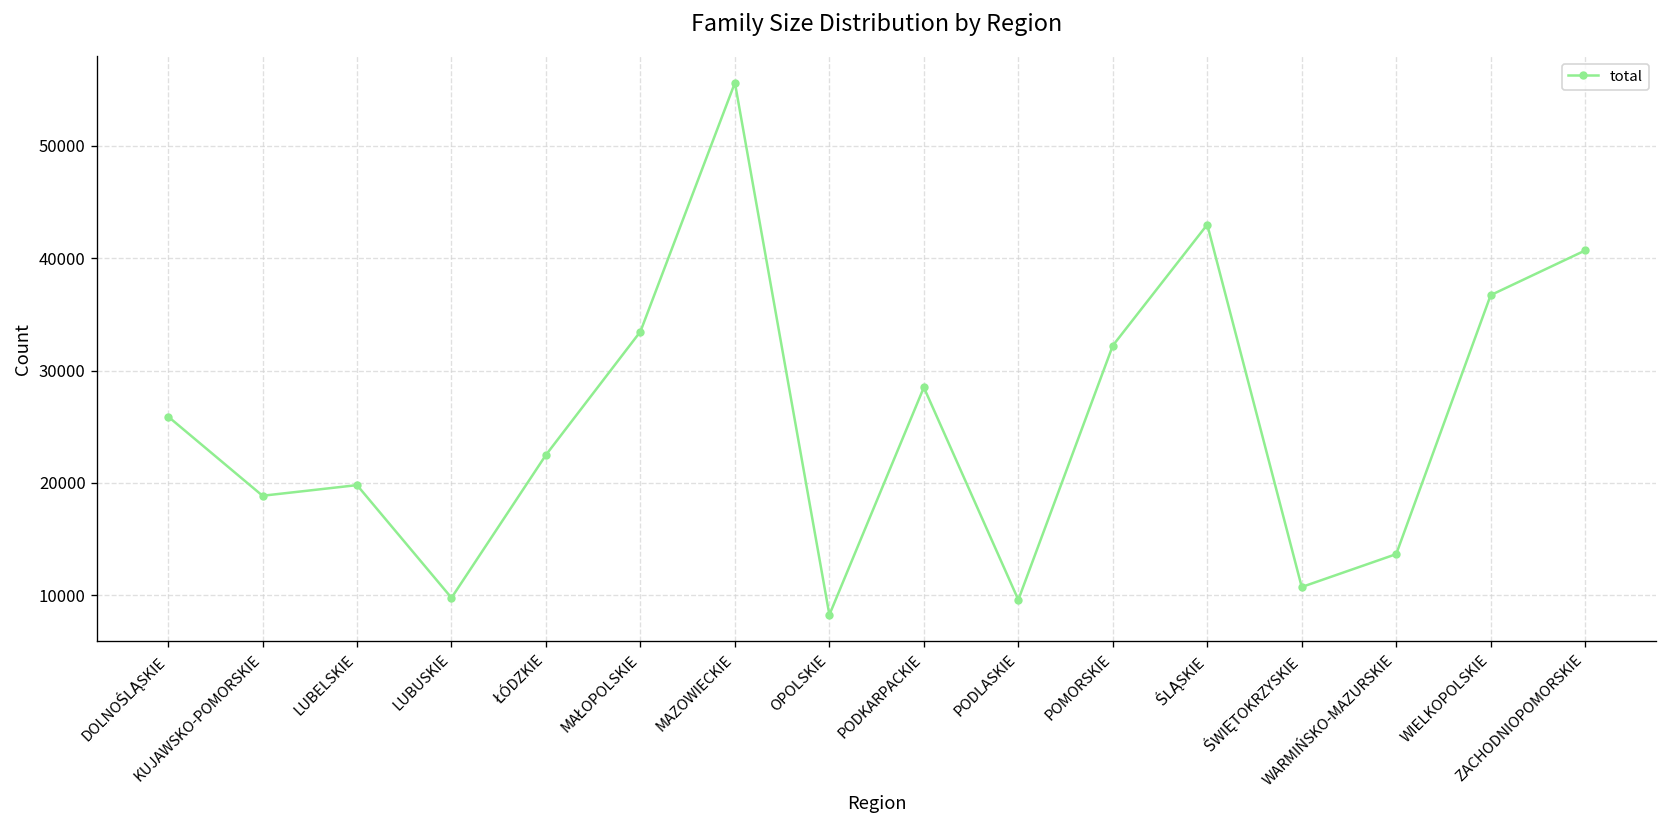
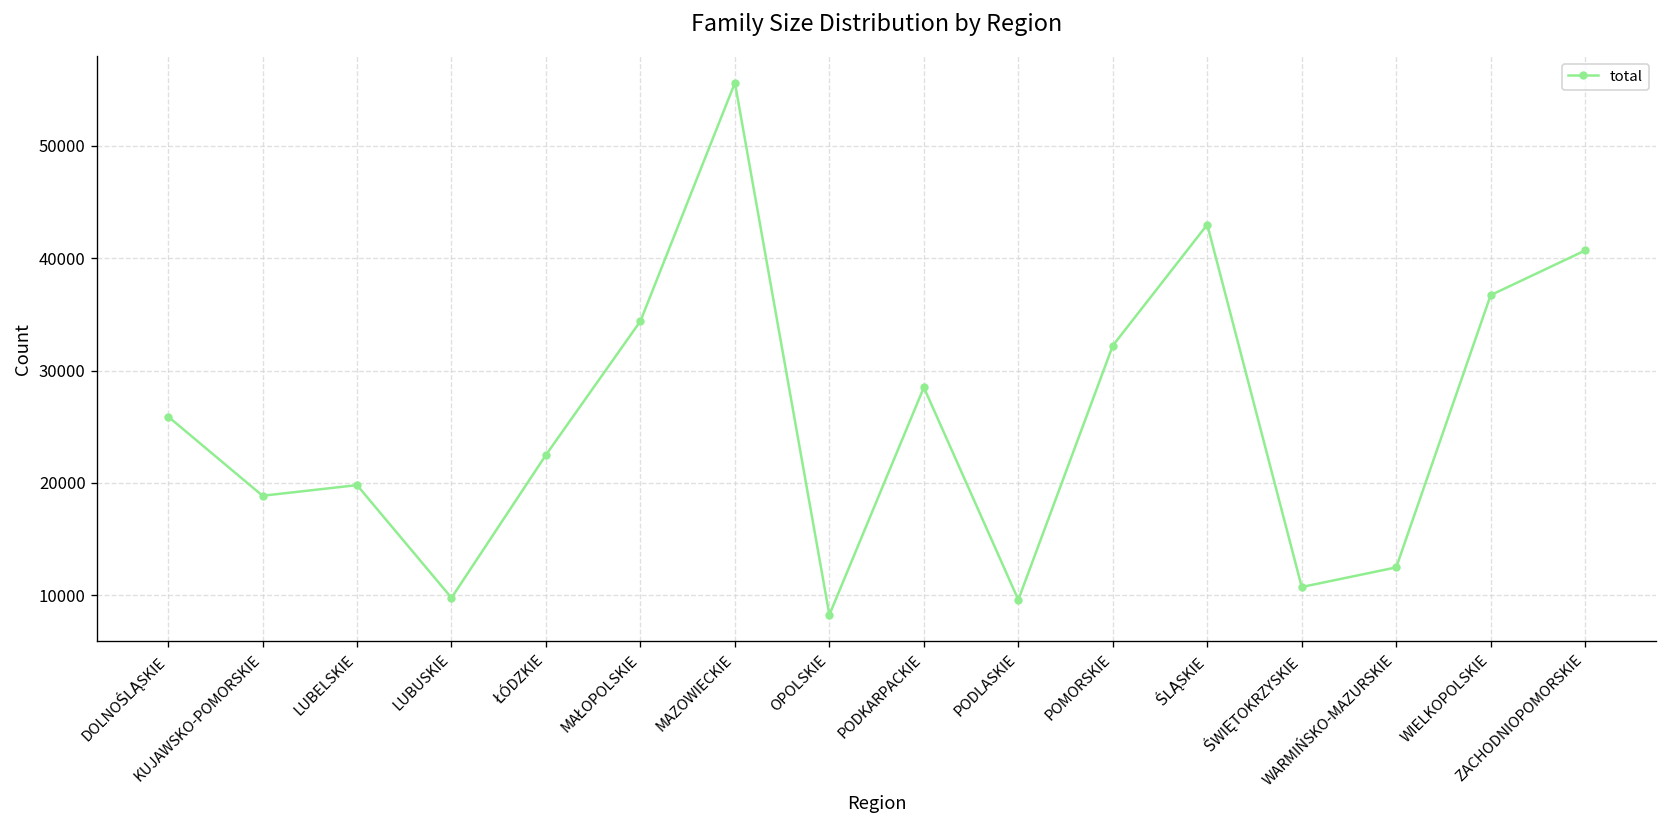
  {
    "DOLNOŚLĄSKIE": 26000,
    "KUJAWSKO-POMORSKIE": 19000,
    "LUBELSKIE": 20000,
    "LUBUSKIE": 10000,
    "ŁÓDZKIE": 23000,
-   "MAŁOPOLSKIE": 33000,
+   "MAŁOPOLSKIE": 34000,
    "MAZOWIECKIE": 56000,
    "OPOLSKIE": 8000,
    "PODKARPACKIE": 29000,
    "PODLASKIE": 10000,
    "POMORSKIE": 32000,
    "ŚLĄSKIE": 43000,
    "ŚWIĘTOKRZYSKIE": 11000,
-   "WARMIŃSKO-MAZURSKIE": 14000,
+   "WARMIŃSKO-MAZURSKIE": 12000,
    "WIELKOPOLSKIE": 37000,
    "ZACHODNIOPOMORSKIE": 41000
  }
